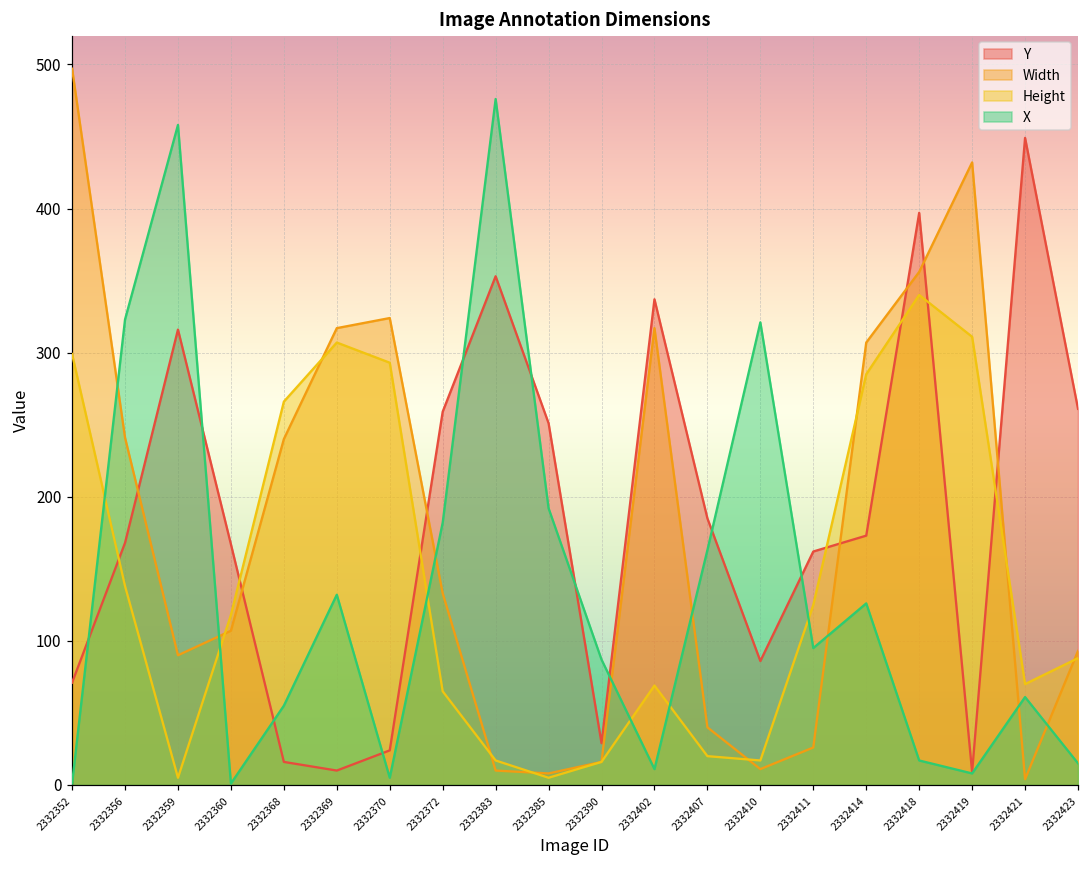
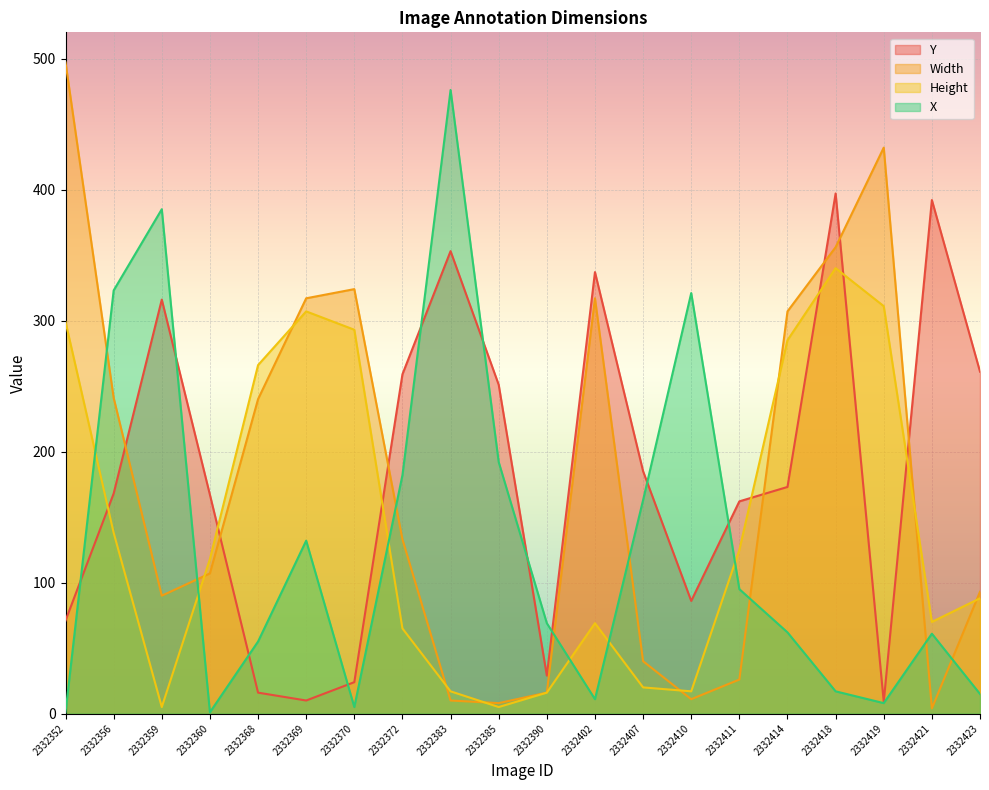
  {
    "Y": {
      "2332352": 71,
      "2332356": 168,
      "2332359": 316,
      "2332360": 167,
      "2332368": 16,
      "2332369": 10,
      "2332370": 24,
      "2332372": 259,
      "2332383": 353,
      "2332385": 251,
      "2332390": 29,
      "2332402": 337,
      "2332407": 185,
      "2332410": 86,
      "2332411": 162,
      "2332414": 173,
      "2332418": 397,
-     "2332421": 449,
+     "2332421": 392,
      "2332423": 261
    },
    "X": {
      "2332352": 1,
      "2332356": 323,
-     "2332359": 458,
+     "2332359": 385,
      "2332360": 1,
      "2332368": 55,
      "2332369": 132,
      "2332370": 5,
      "2332372": 182,
      "2332383": 476,
      "2332385": 192,
-     "2332390": 87,
+     "2332390": 69,
      "2332402": 11,
      "2332407": 163,
      "2332410": 321,
      "2332411": 95,
-     "2332414": 126,
+     "2332414": 62,
      "2332418": 17,
      "2332421": 61,
      "2332423": 15
    }
  }
